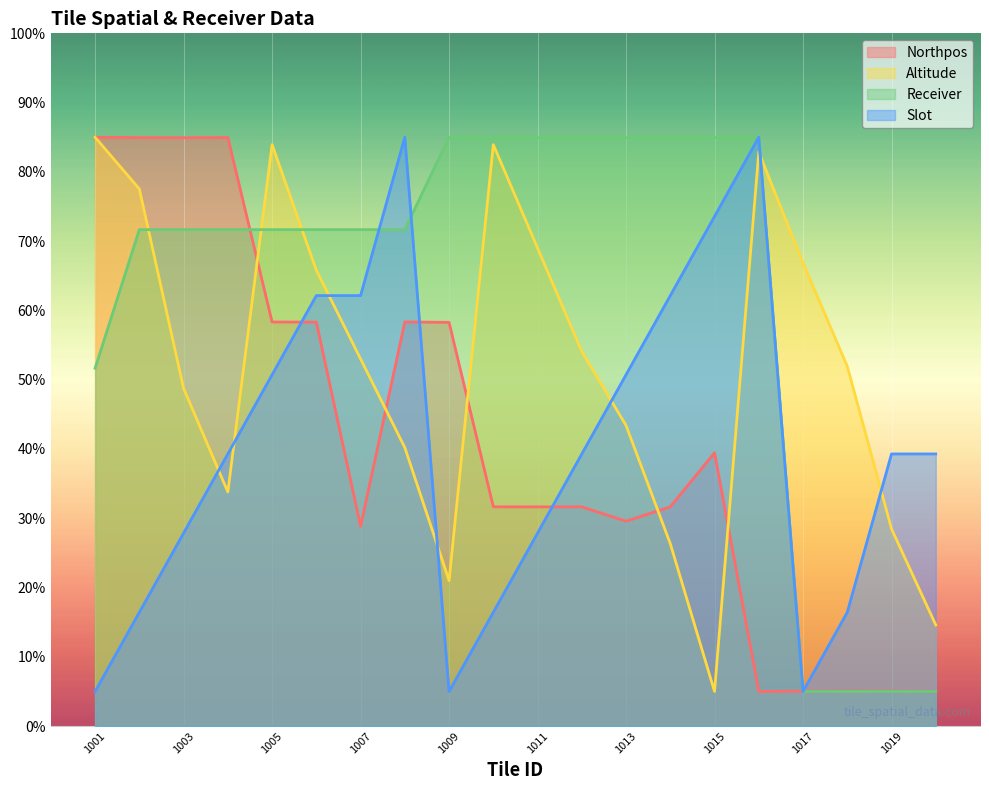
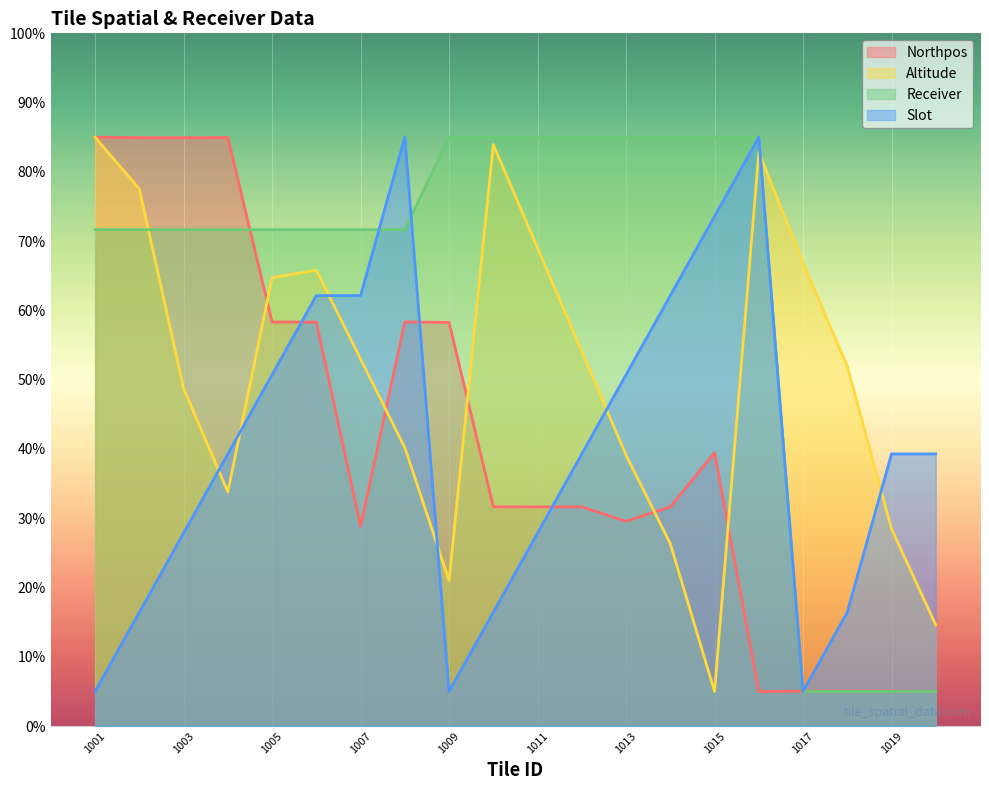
  {
    "Northpos": {
      "1003": "85%",
      "1005": "58%",
      "1007": "29%",
      "1009": "58%",
      "1011": "32%",
      "1013": "30%",
      "1015": "39%"
    },
    "Altitude": {
      "1003": "49%",
-     "1005": "84%",
+     "1005": "65%",
      "1007": "53%",
      "1009": "21%",
      "1011": "69%",
-     "1013": "43%",
+     "1013": "39%",
      "1015": "5%",
      "1017": "67%",
      "1019": "28%"
    },
    "Receiver": {
-     "1001": "52%",
+     "1001": "72%",
      "1003": "72%",
      "1005": "72%",
      "1007": "72%",
      "1009": "85%",
      "1011": "85%",
      "1013": "85%",
      "1015": "85%"
    },
    "Slot": {
      "1001": "5%",
      "1003": "28%",
      "1005": "51%",
      "1007": "62%",
      "1009": "5%",
      "1011": "28%",
      "1013": "51%",
      "1015": "74%",
      "1019": "39%"
    }
  }
